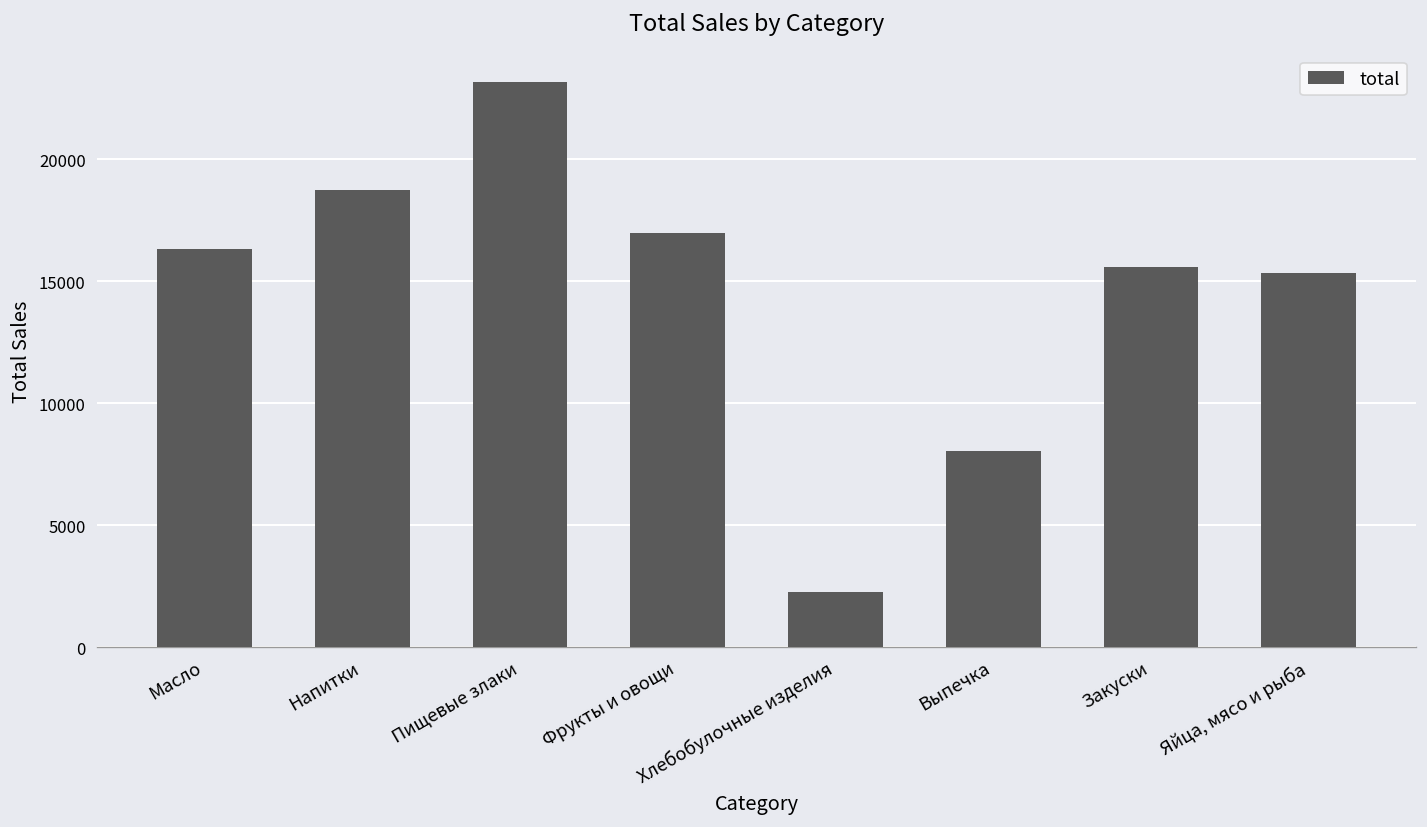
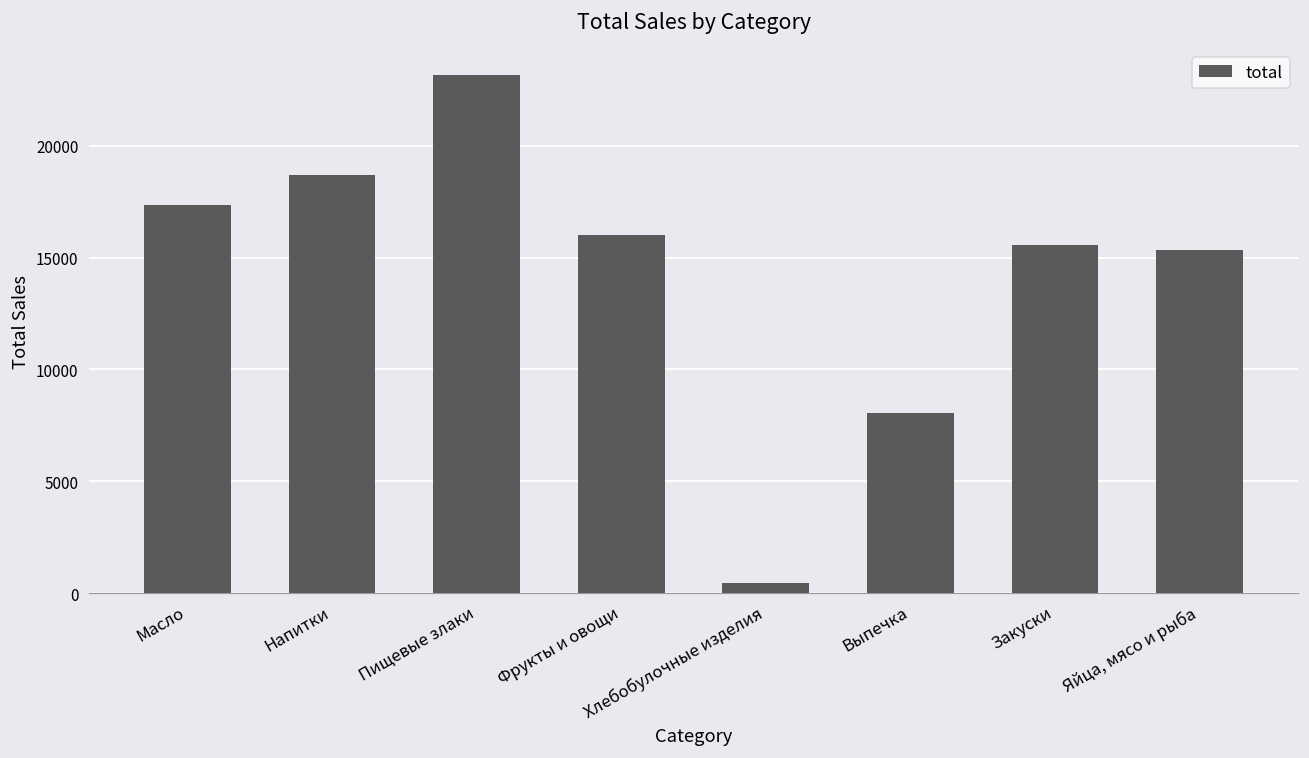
  {
-   "Масло": 16300,
+   "Масло": 17400,
    "Напитки": 18700,
    "Пищевые злаки": 23200,
-   "Фрукты и овощи": 17000,
-   "Хлебобулочные изделия": 2200,
+   "Фрукты и овощи": 16000,
+   "Хлебобулочные изделия": 500,
    "Выпечка": 8100,
    "Закуски": 15600,
    "Яйца, мясо и рыба": 15300
  }
